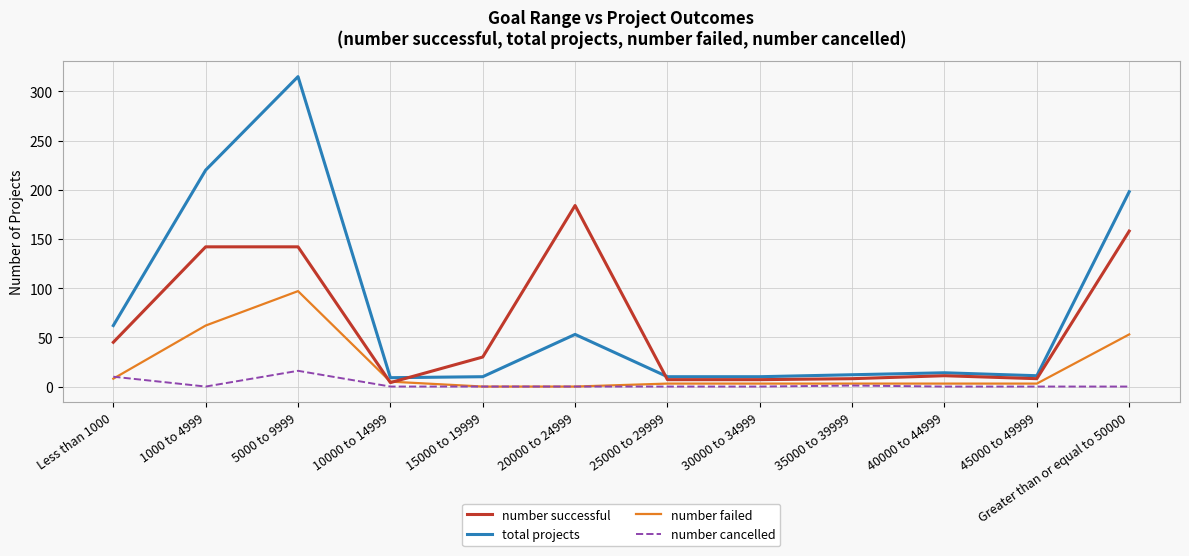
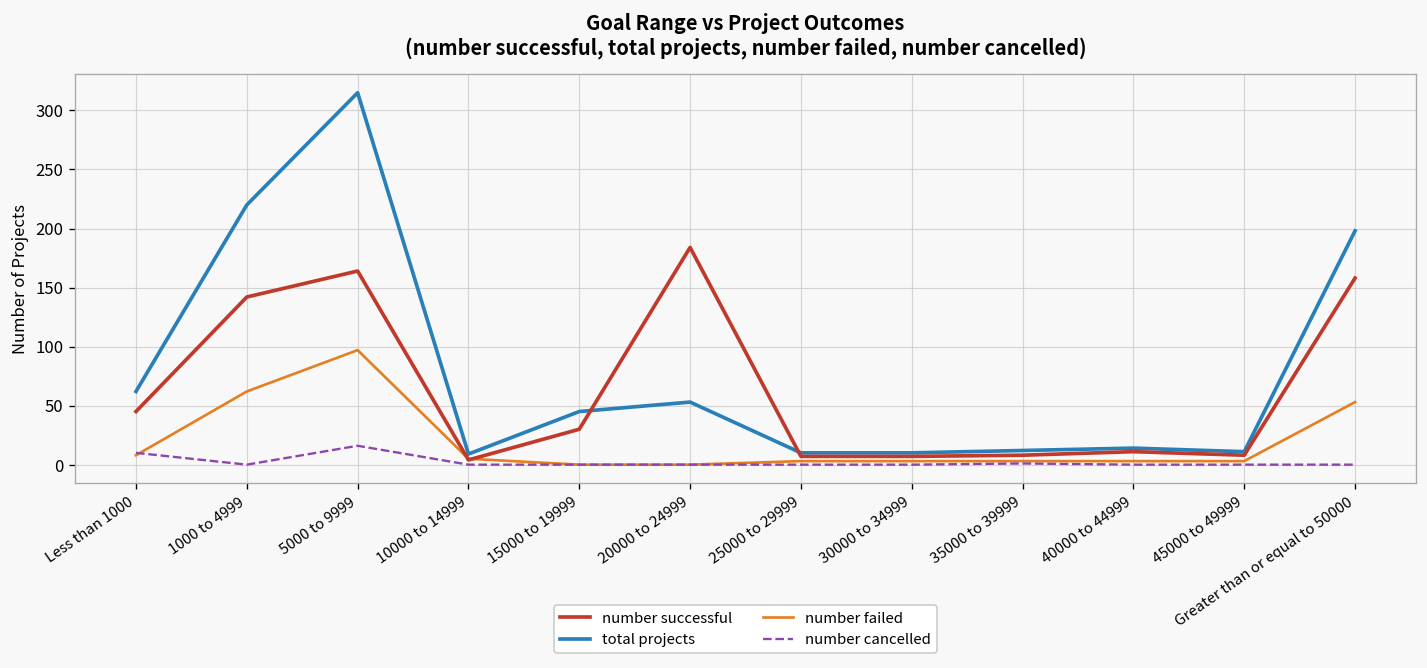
  {
    "number successful": {
      "Less than 1000": 50,
      "1000 to 4999": 140,
-     "5000 to 9999": 140,
+     "5000 to 9999": 160,
      "15000 to 19999": 30,
      "20000 to 24999": 180,
      "25000 to 29999": 10,
      "30000 to 34999": 10,
      "35000 to 39999": 10,
      "40000 to 44999": 10,
      "45000 to 49999": 10,
      "Greater than or equal to 50000": 160
    },
    "total projects": {
      "Less than 1000": 60,
      "1000 to 4999": 220,
      "5000 to 9999": 320,
      "10000 to 14999": 10,
-     "15000 to 19999": 10,
+     "15000 to 19999": 50,
      "20000 to 24999": 50,
      "25000 to 29999": 10,
      "30000 to 34999": 10,
      "35000 to 39999": 10,
      "40000 to 44999": 10,
      "45000 to 49999": 10,
      "Greater than or equal to 50000": 200
    },
    "number failed": {
      "1000 to 4999": 60,
      "5000 to 9999": 100,
      "25000 to 29999": 0,
      "30000 to 34999": 0,
      "40000 to 44999": 0,
      "45000 to 49999": 0,
      "Greater than or equal to 50000": 50
    },
    "number cancelled": {
      "1000 to 4999": 0,
      "5000 to 9999": 20,
      "10000 to 14999": 0,
      "25000 to 29999": 0,
      "30000 to 34999": 0,
      "40000 to 44999": 0,
      "45000 to 49999": 0,
      "Greater than or equal to 50000": 0
    }
  }
